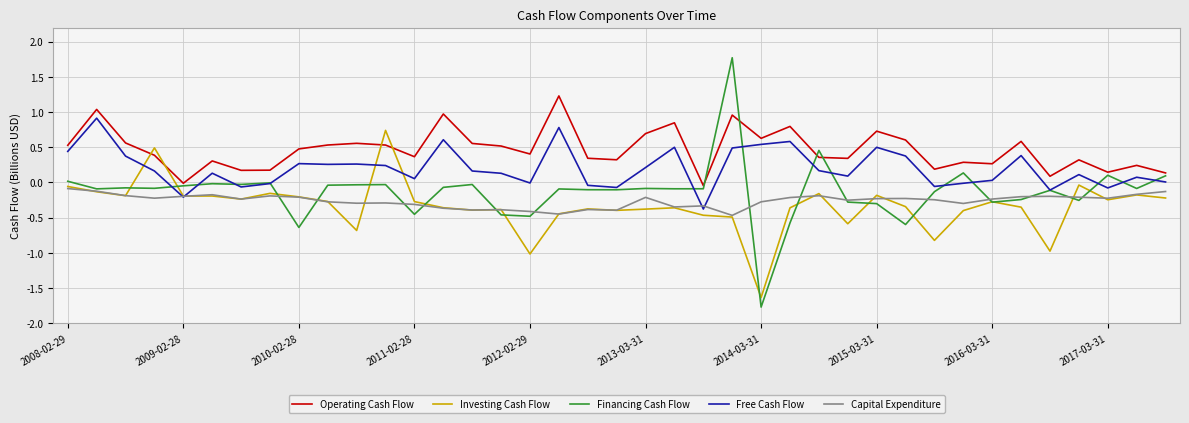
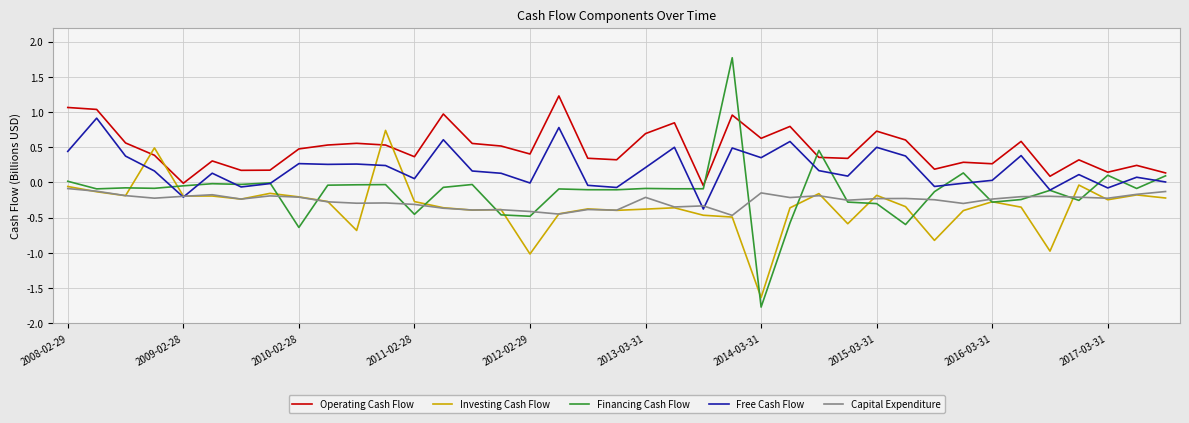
  {
    "Operating Cash Flow": {
-     "2008-02-29": 0.5,
+     "2008-02-29": 1.1,
      "2009-02-28": 0.0,
      "2010-02-28": 0.5,
      "2011-02-28": 0.4,
      "2012-02-29": 0.4,
      "2013-03-31": 0.7,
      "2014-03-31": 0.6,
      "2015-03-31": 0.7,
      "2016-03-31": 0.3,
      "2017-03-31": 0.1
    },
    "Investing Cash Flow": {
      "2011-02-28": -0.3,
      "2012-02-29": -1.0,
      "2013-03-31": -0.4,
      "2014-03-31": -1.6,
      "2015-03-31": -0.2
    },
    "Financing Cash Flow": {
      "2008-02-29": 0.0,
      "2009-02-28": 0.0,
      "2010-02-28": -0.6,
      "2011-02-28": -0.5,
      "2012-02-29": -0.5,
      "2013-03-31": -0.1,
      "2014-03-31": -1.8,
      "2015-03-31": -0.3,
      "2017-03-31": 0.1
    },
    "Free Cash Flow": {
      "2008-02-29": 0.4,
      "2010-02-28": 0.3,
      "2011-02-28": 0.1,
      "2012-02-29": 0.0,
      "2013-03-31": 0.2,
-     "2014-03-31": 0.5,
+     "2014-03-31": 0.4,
      "2015-03-31": 0.5,
      "2016-03-31": 0.0,
      "2017-03-31": -0.1
    },
    "Capital Expenditure": {
      "2011-02-28": -0.3,
      "2012-02-29": -0.4,
      "2013-03-31": -0.2,
-     "2014-03-31": -0.3,
+     "2014-03-31": -0.1,
      "2015-03-31": -0.2,
      "2016-03-31": -0.2
    }
  }
